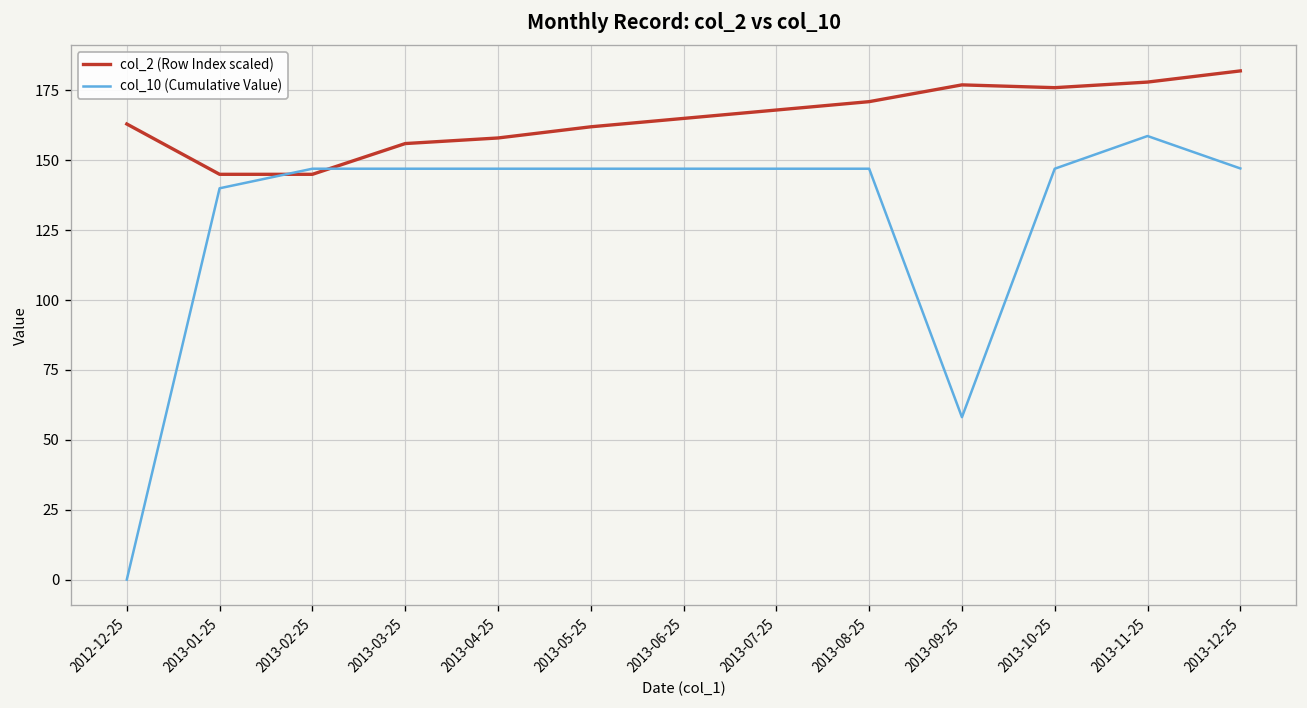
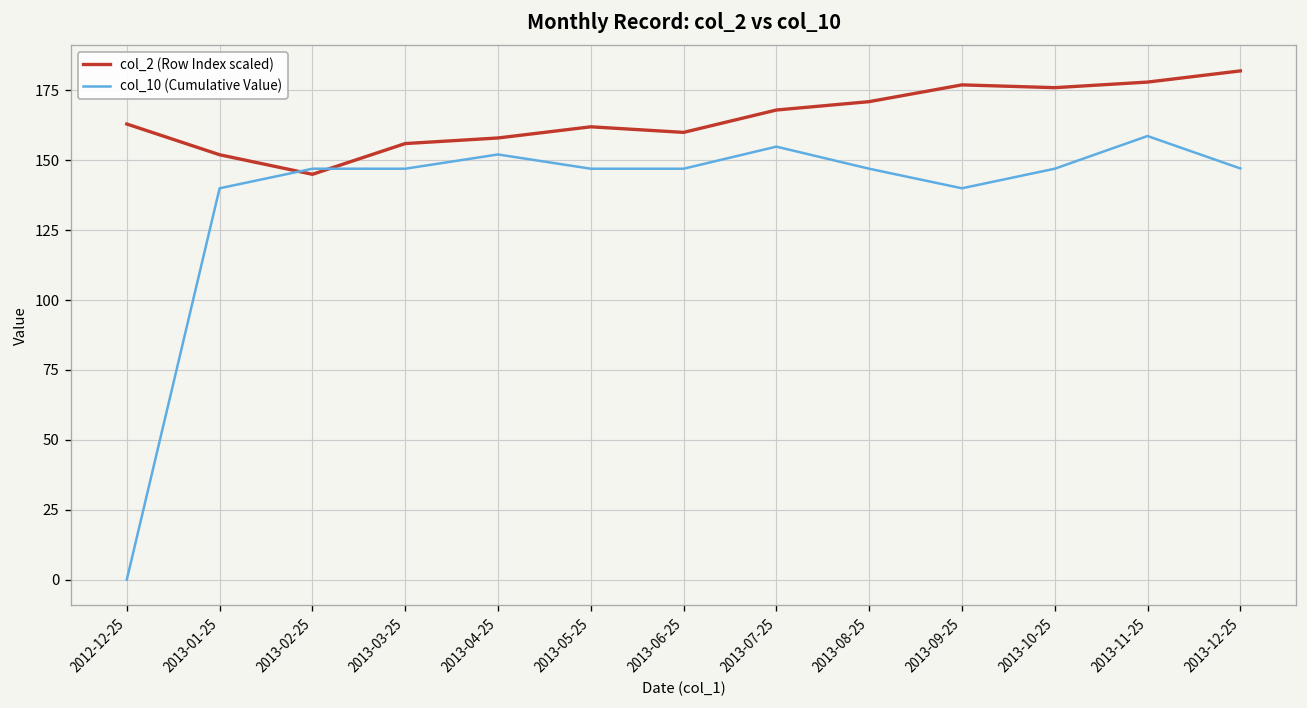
  {
    "col_2 (Row Index scaled)": {
      "2012-12-25": 163,
-     "2013-01-25": 145,
+     "2013-01-25": 152,
      "2013-02-25": 145,
      "2013-03-25": 156,
      "2013-04-25": 158,
      "2013-05-25": 162,
-     "2013-06-25": 165,
+     "2013-06-25": 160,
      "2013-07-25": 168,
      "2013-08-25": 171,
      "2013-09-25": 177,
      "2013-10-25": 176,
      "2013-11-25": 178,
      "2013-12-25": 182
    },
    "col_10 (Cumulative Value)": {
      "2012-12-25": 0,
      "2013-01-25": 140,
      "2013-02-25": 147,
      "2013-03-25": 147,
-     "2013-04-25": 147,
+     "2013-04-25": 152,
      "2013-05-25": 147,
      "2013-06-25": 147,
-     "2013-07-25": 147,
+     "2013-07-25": 155,
      "2013-08-25": 147,
-     "2013-09-25": 58,
+     "2013-09-25": 140,
      "2013-10-25": 147,
      "2013-11-25": 159,
      "2013-12-25": 147
    }
  }
